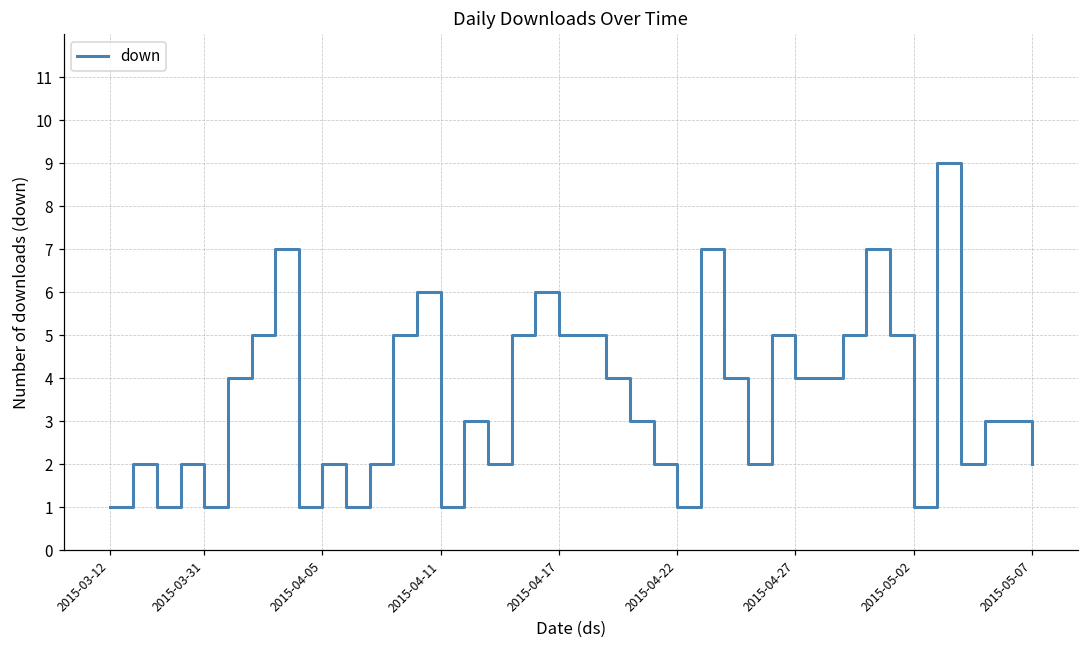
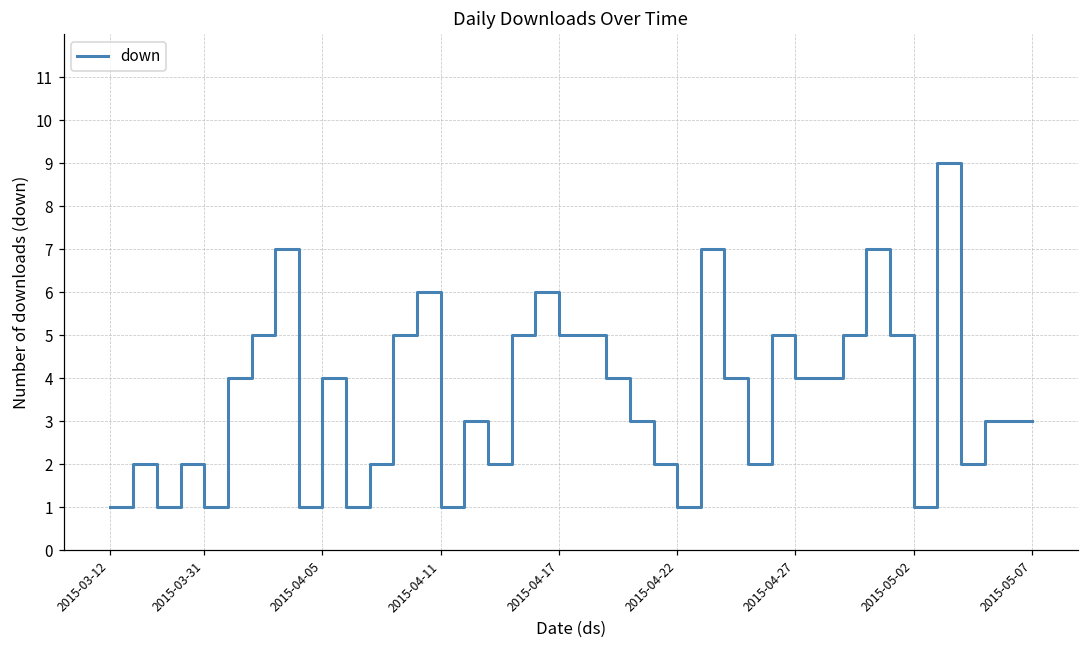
  {
    "2015-03-12": 1,
    "2015-03-31": 1,
-   "2015-04-05": 2,
+   "2015-04-05": 4,
    "2015-04-11": 1,
    "2015-04-17": 5,
    "2015-04-22": 1,
    "2015-04-27": 4,
    "2015-05-02": 1,
-   "2015-05-07": 2
+   "2015-05-07": 3
  }
